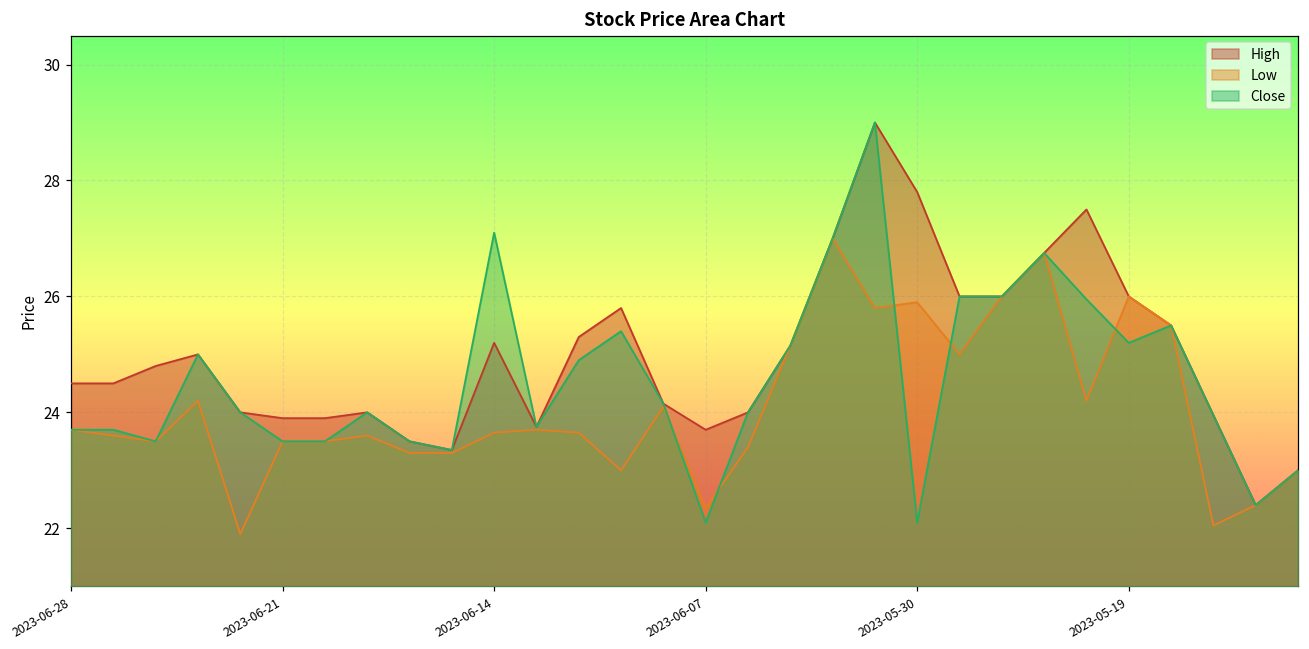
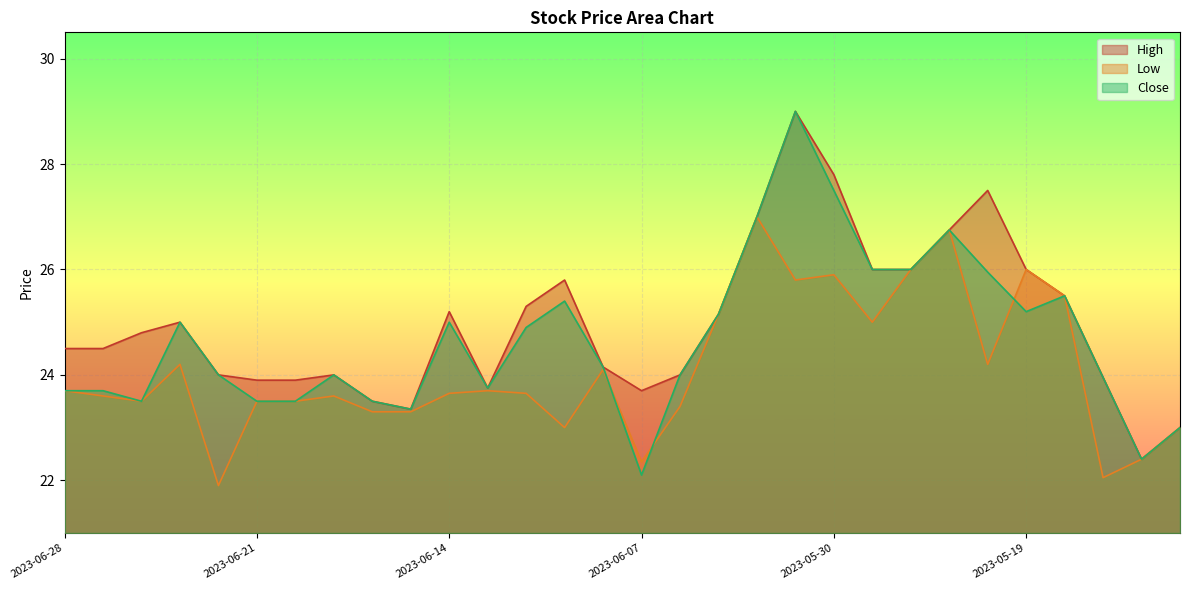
  {
    "Close": {
-     "2023-06-14": 27.1,
+     "2023-06-14": 25.0,
      "2023-06-07": 22.1,
-     "2023-05-30": 22.1,
+     "2023-05-30": 27.5,
      "2023-05-19": 25.2
    }
  }
